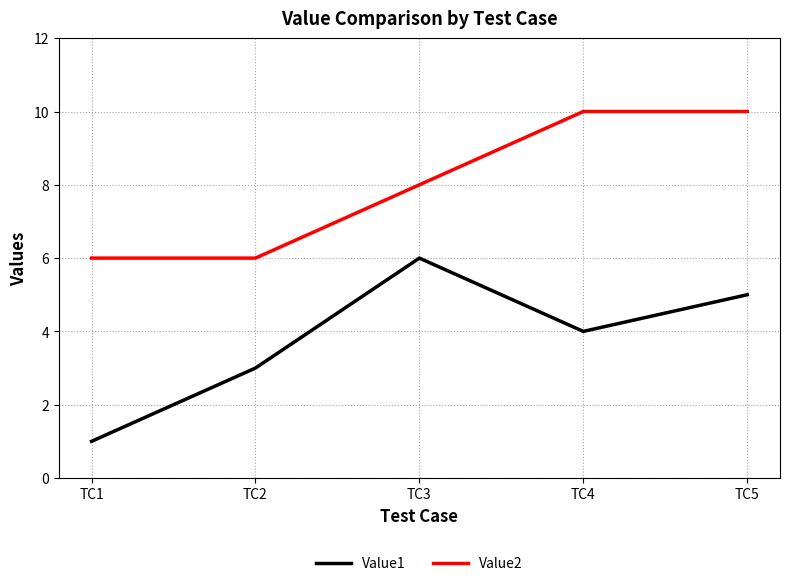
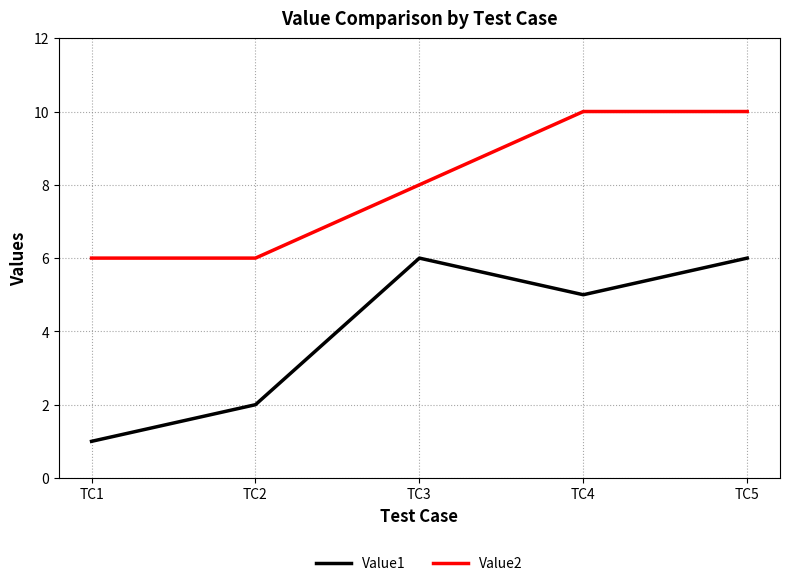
  {
    "Value1": {
      "TC1": 1,
-     "TC2": 3,
+     "TC2": 2,
      "TC3": 6,
-     "TC4": 4,
-     "TC5": 5
+     "TC4": 5,
+     "TC5": 6
    },
    "Value2": {
      "TC1": 6,
      "TC2": 6,
      "TC3": 8,
      "TC4": 10,
      "TC5": 10
    }
  }
